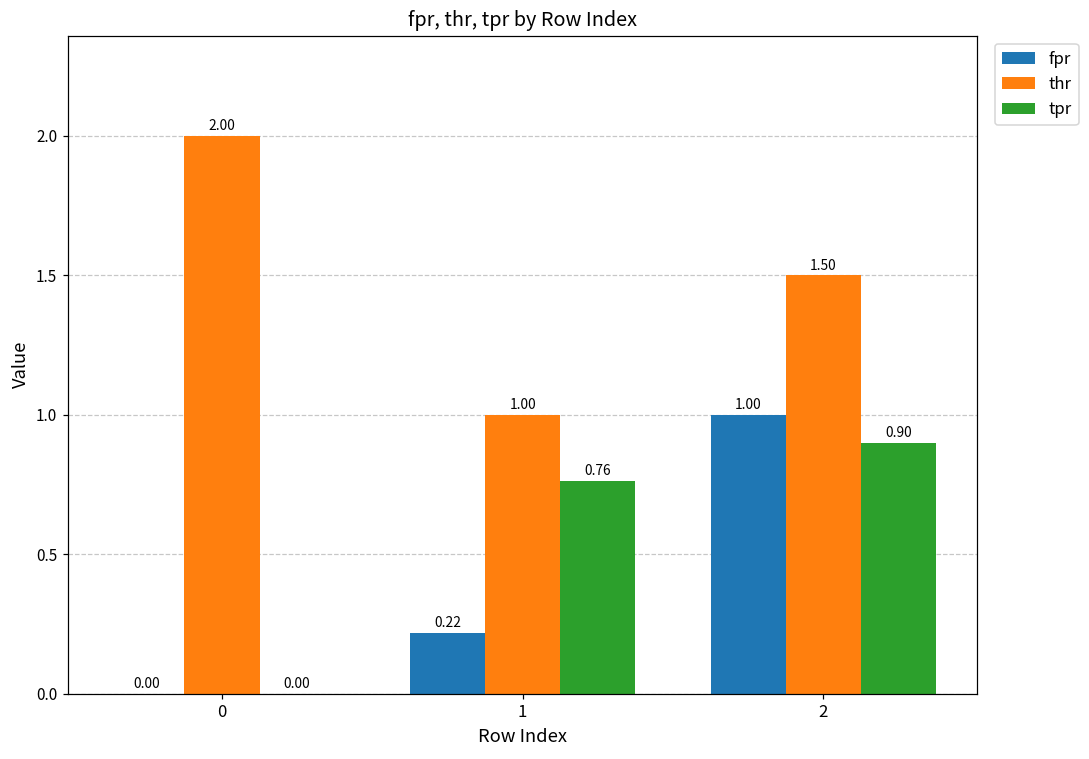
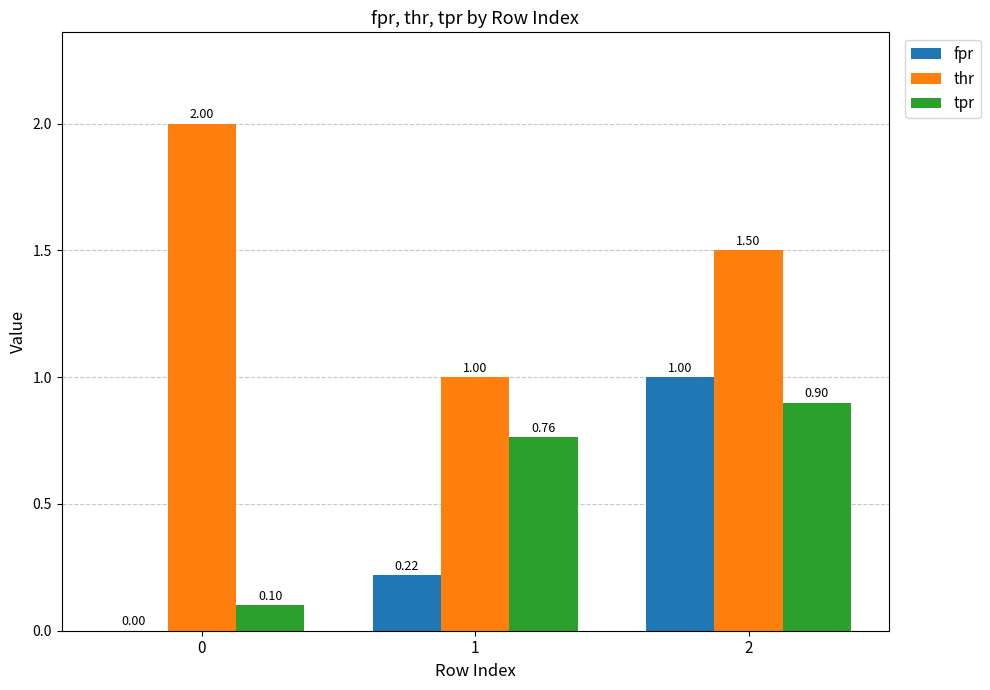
  {
    "fpr": {
      "0": 0.00,
      "1": 0.22,
      "2": 1.00
    },
    "thr": {
      "0": 2.00,
      "1": 1.00,
      "2": 1.50
    },
    "tpr": {
-     "0": 0.00,
+     "0": 0.10,
      "1": 0.76,
      "2": 0.90
    }
  }
